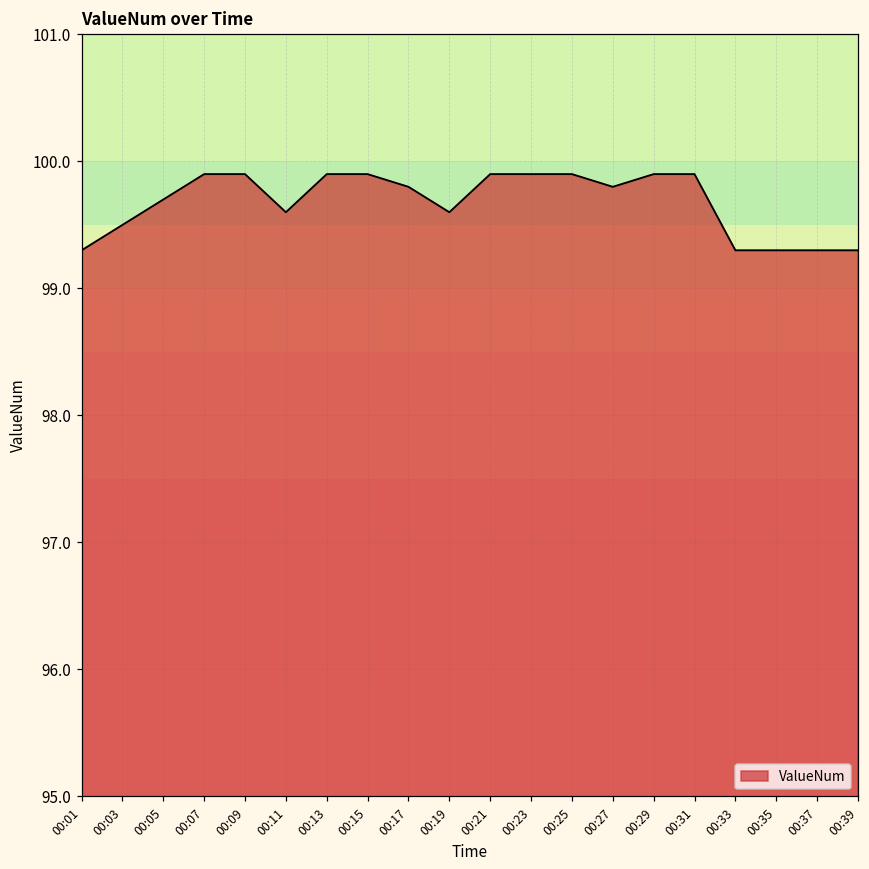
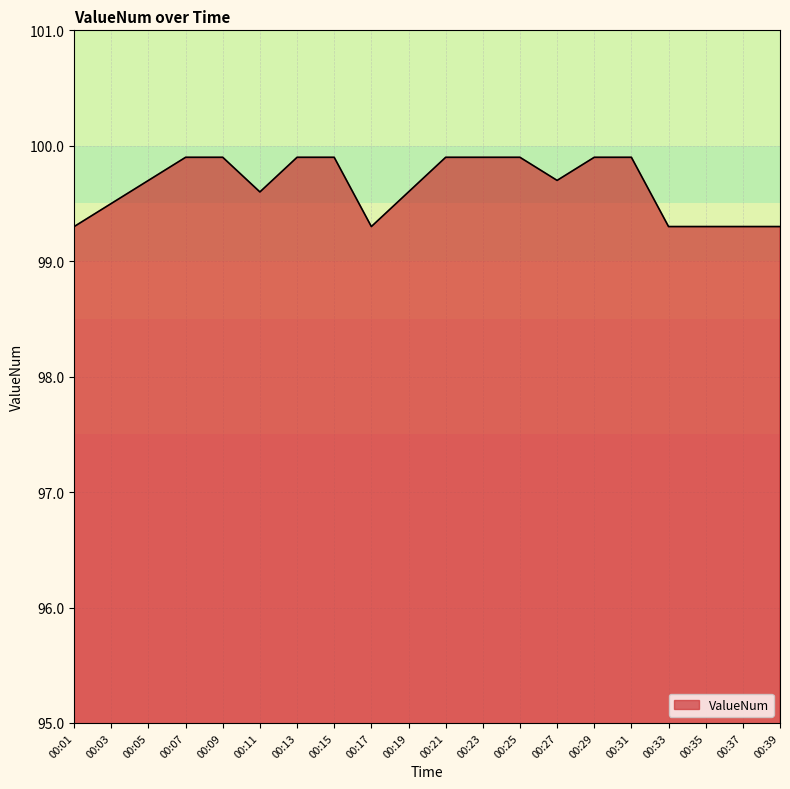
  {
    "00:01": 99.3,
    "00:03": 99.5,
    "00:05": 99.7,
    "00:07": 99.9,
    "00:09": 99.9,
    "00:11": 99.6,
    "00:13": 99.9,
    "00:15": 99.9,
-   "00:17": 99.8,
+   "00:17": 99.3,
    "00:19": 99.6,
    "00:21": 99.9,
    "00:23": 99.9,
    "00:25": 99.9,
-   "00:27": 99.8,
+   "00:27": 99.7,
    "00:29": 99.9,
    "00:31": 99.9,
    "00:33": 99.3,
    "00:35": 99.3,
    "00:37": 99.3,
    "00:39": 99.3
  }
